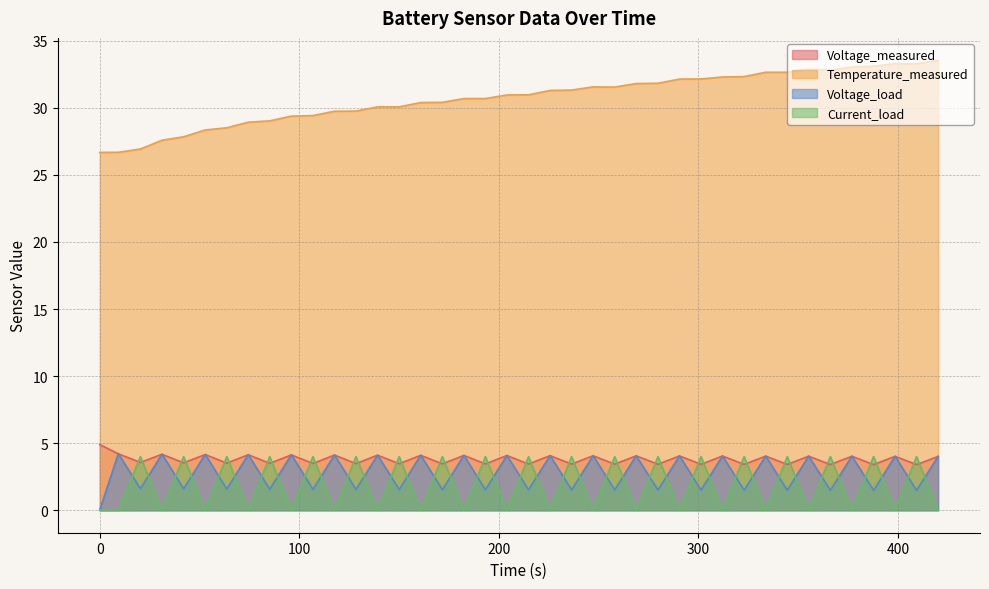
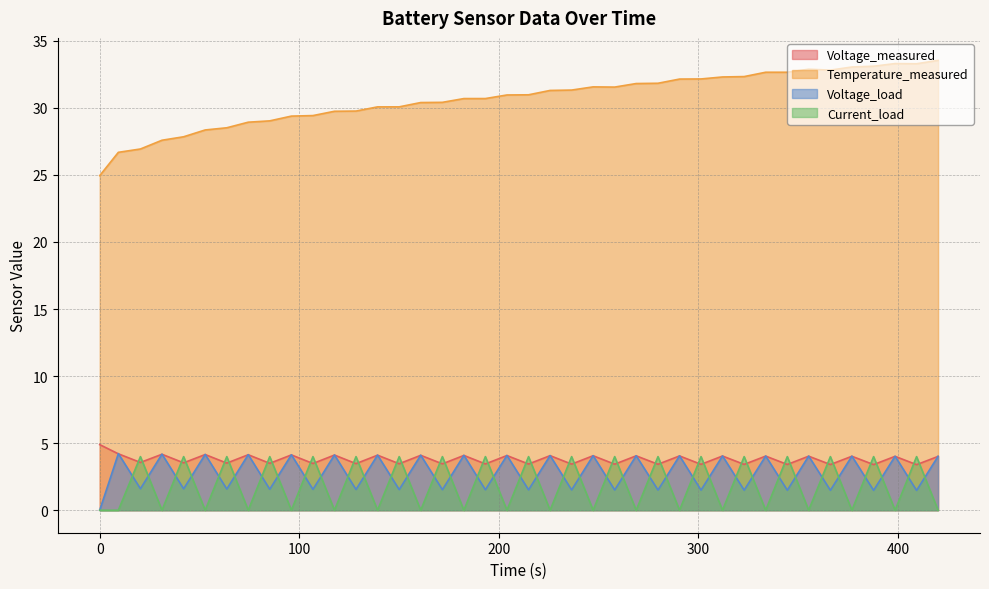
  {
    "Voltage_measured": {
      "0": 4.9
    },
    "Temperature_measured": {
-     "0": 26.7
+     "0": 24.9
    }
  }
